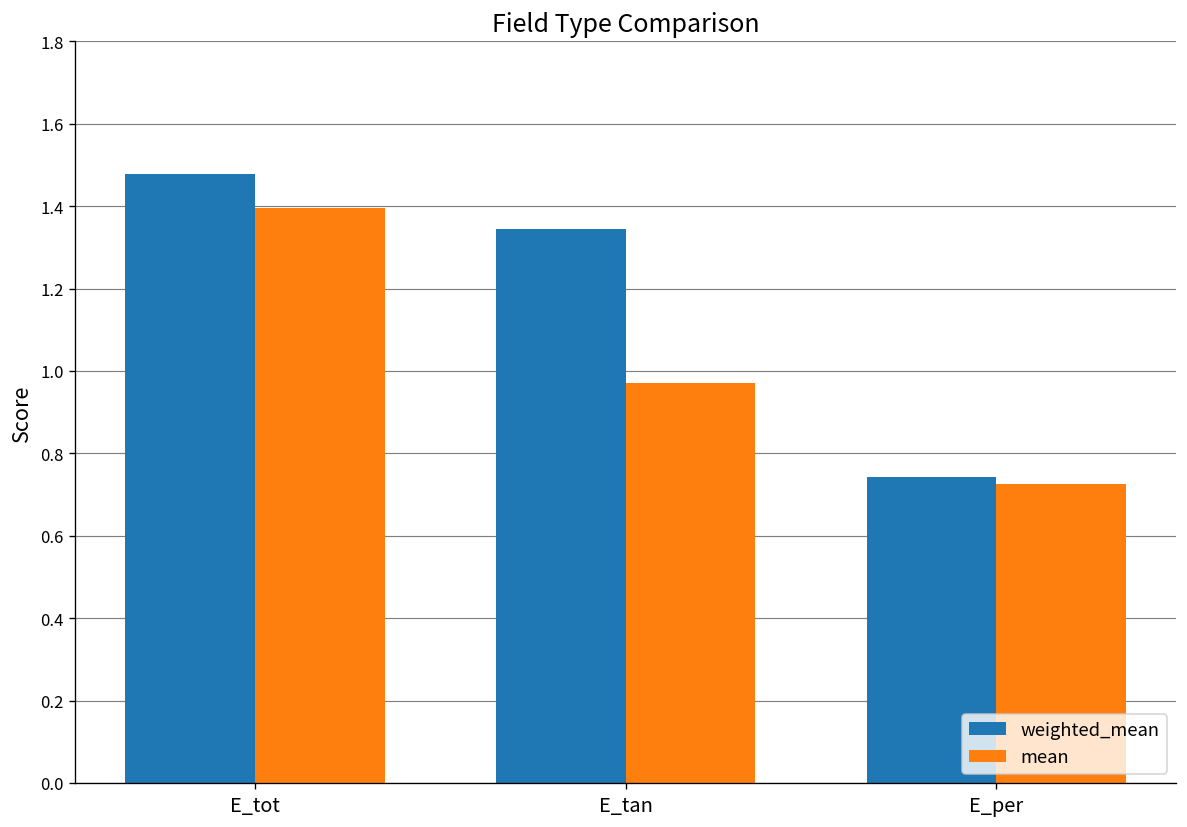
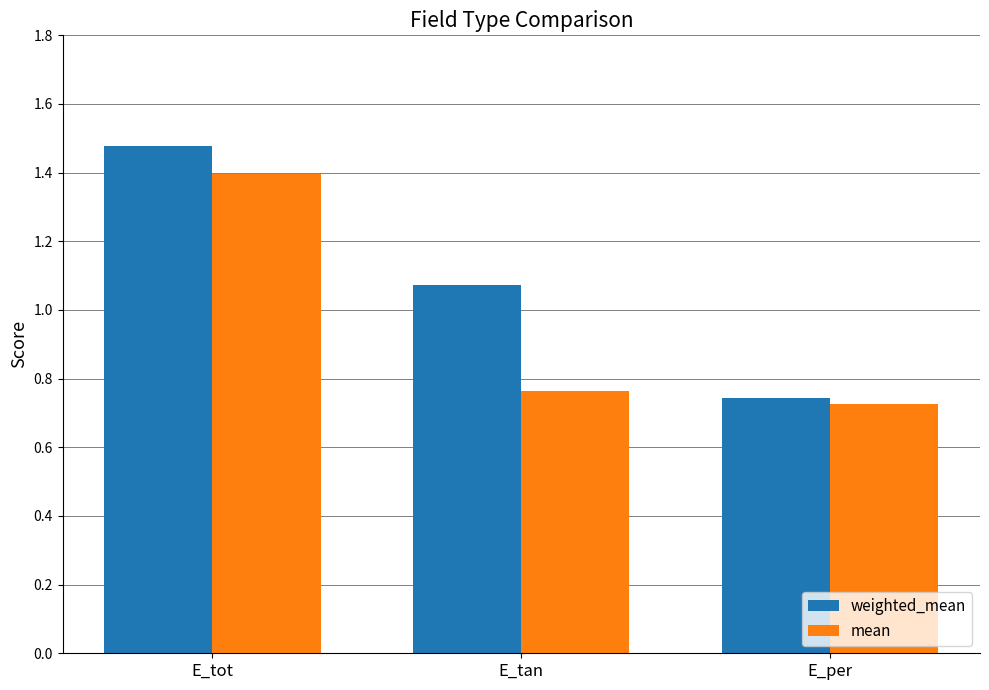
  {
    "weighted_mean": {
      "E_tot": 1.48,
-     "E_tan": 1.35,
+     "E_tan": 1.07,
      "E_per": 0.74
    },
    "mean": {
      "E_tot": 1.39,
-     "E_tan": 0.97,
+     "E_tan": 0.77,
      "E_per": 0.73
    }
  }
